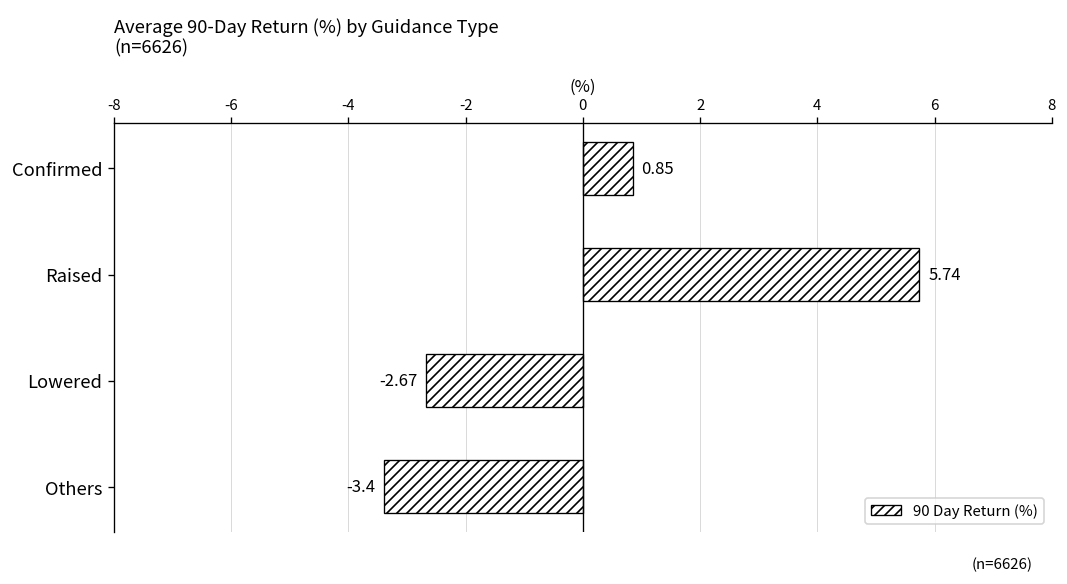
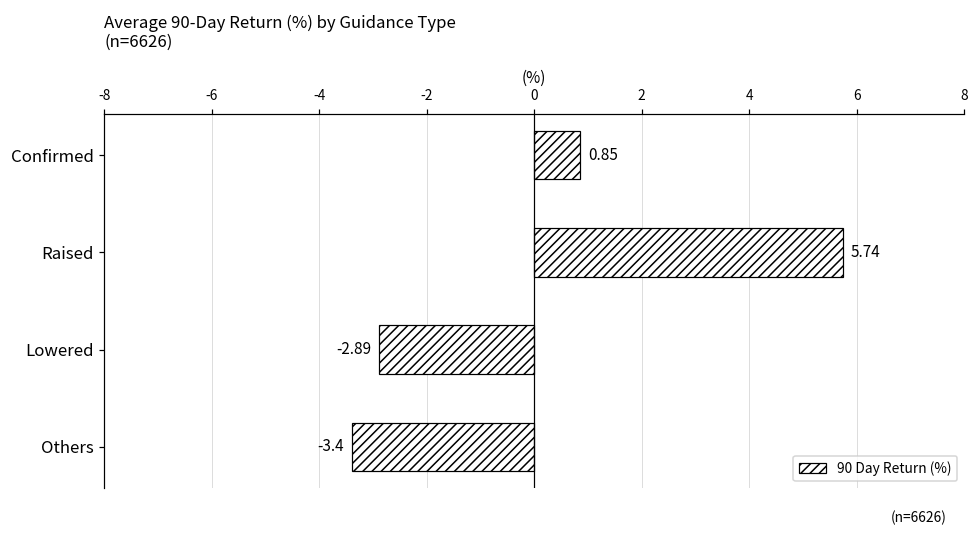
  {
    "Confirmed": 0.85,
    "Raised": 5.74,
-   "Lowered": -2.67,
+   "Lowered": -2.89,
    "Others": -3.4
  }
